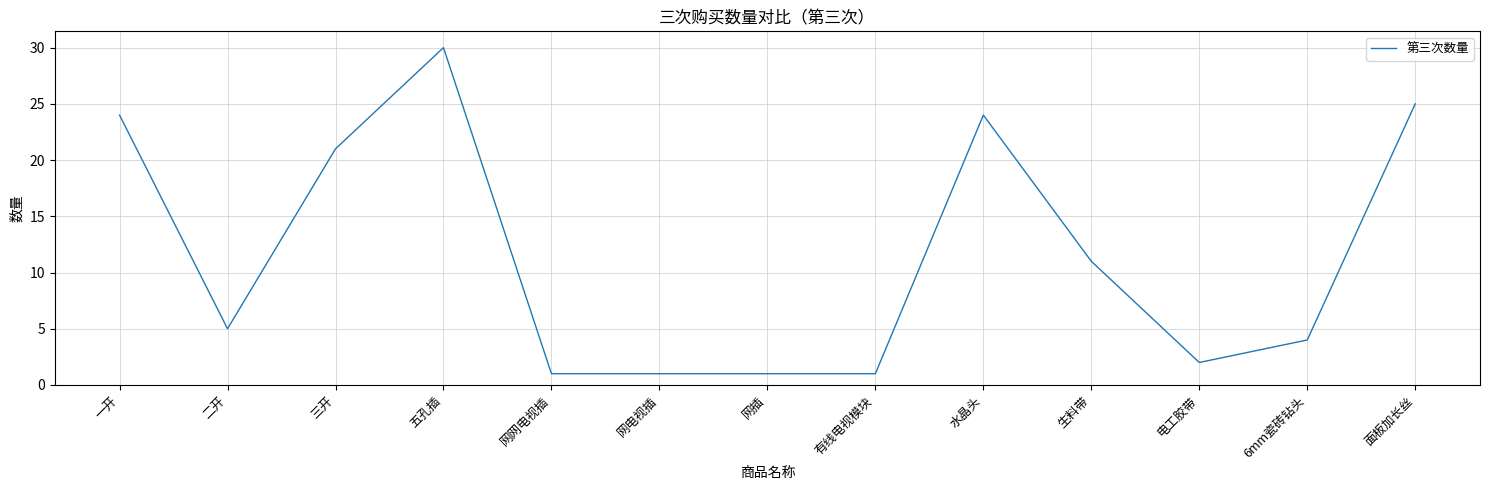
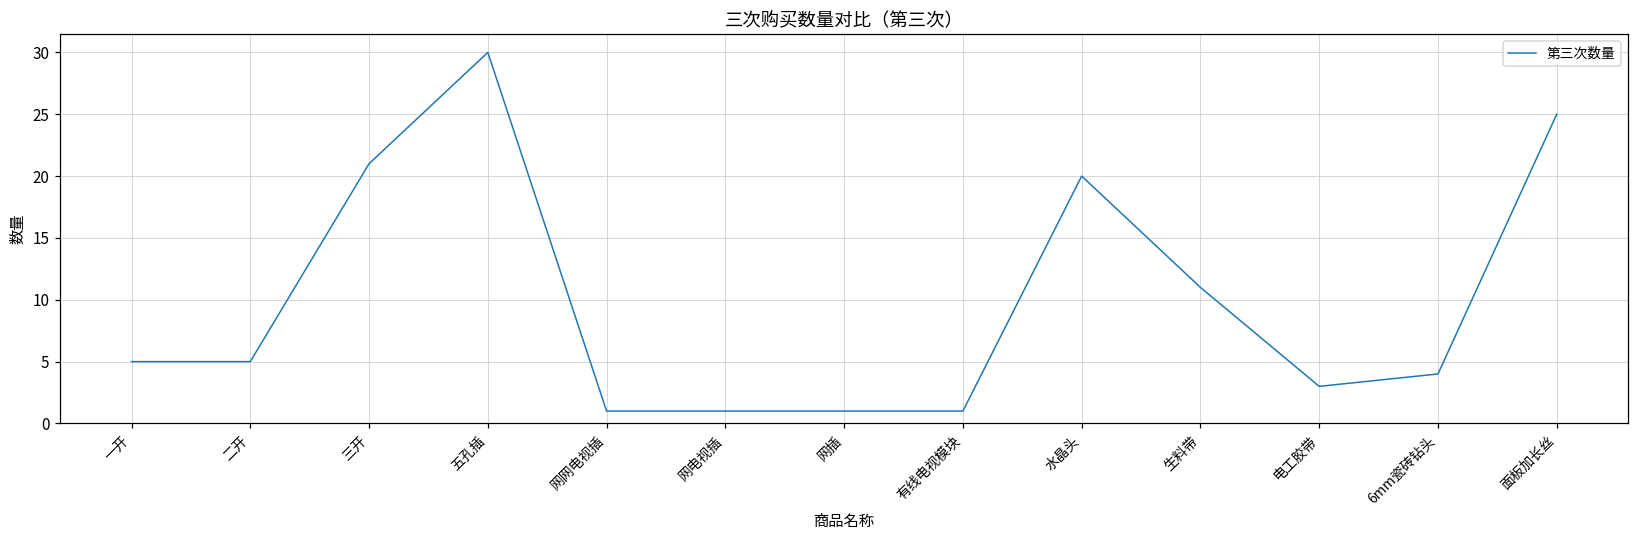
  {
-   "一开": 24,
+   "一开": 5,
    "二开": 5,
    "三开": 21,
    "五孔插": 30,
    "网网电视插": 1,
    "网电视插": 1,
    "网插": 1,
    "有线电视模块": 1,
-   "水晶头": 24,
+   "水晶头": 20,
    "生料带": 11,
-   "电工胶带": 2,
+   "电工胶带": 3,
    "6mm瓷砖钻头": 4,
    "面板加长丝": 25
  }
